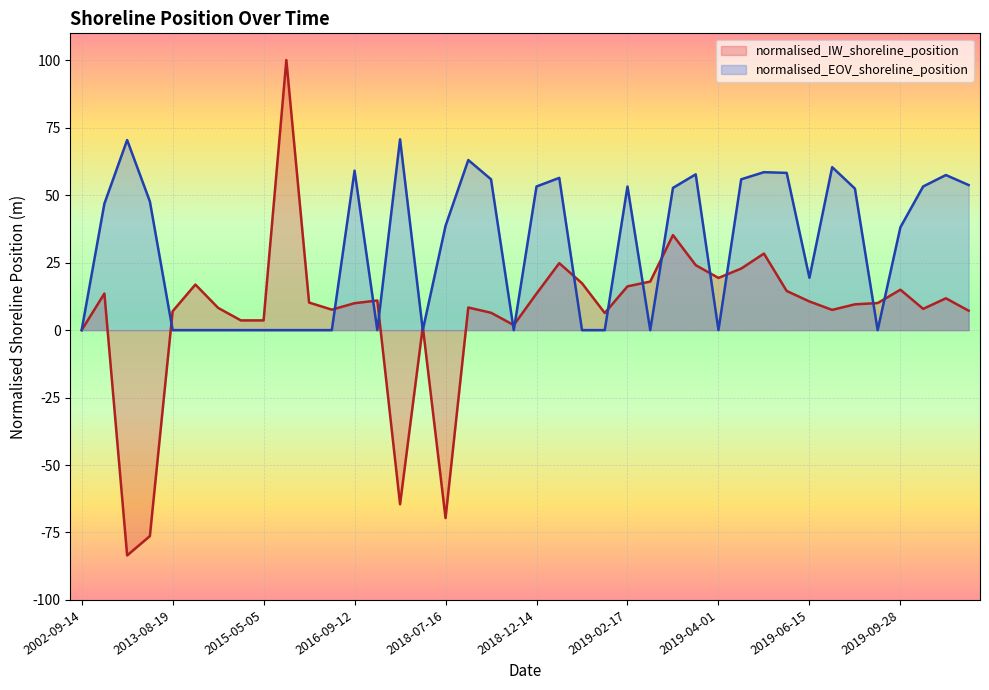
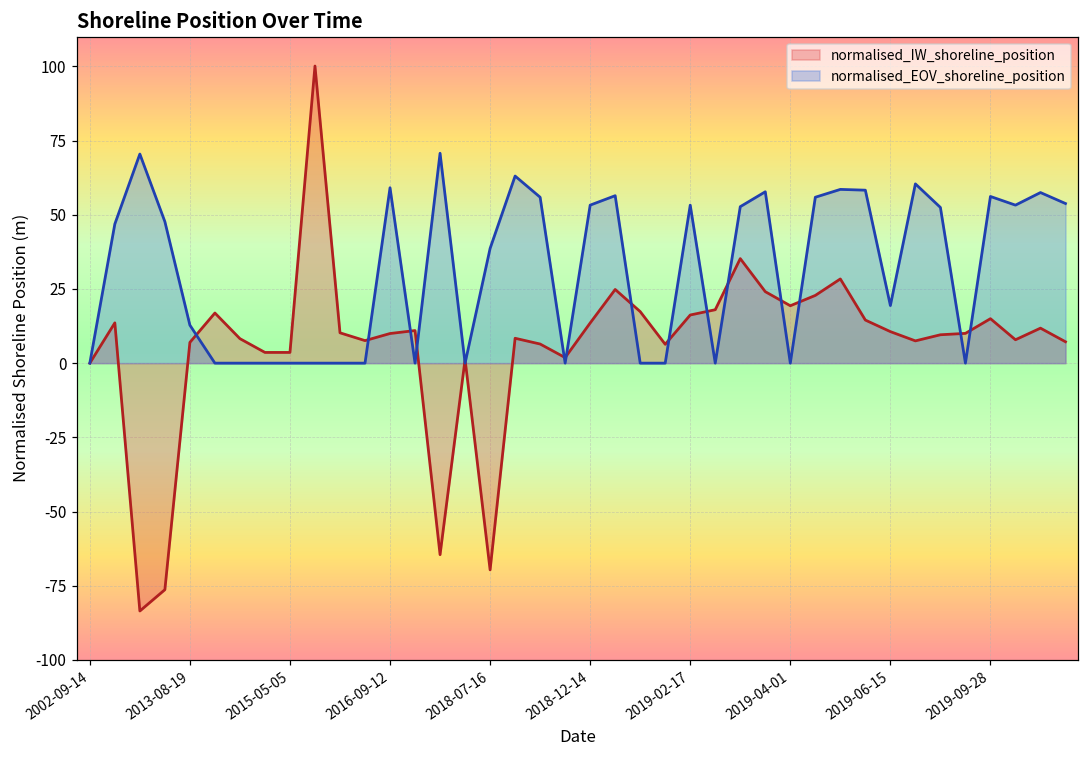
  {
    "normalised_EOV_shoreline_position": {
-     "2013-08-19": 0,
+     "2013-08-19": 13,
      "2015-05-05": 0,
      "2016-09-12": 59,
      "2018-07-16": 39,
      "2018-12-14": 53,
      "2019-02-17": 53,
      "2019-04-01": 0,
      "2019-06-15": 19,
-     "2019-09-28": 38
+     "2019-09-28": 56
    }
  }
